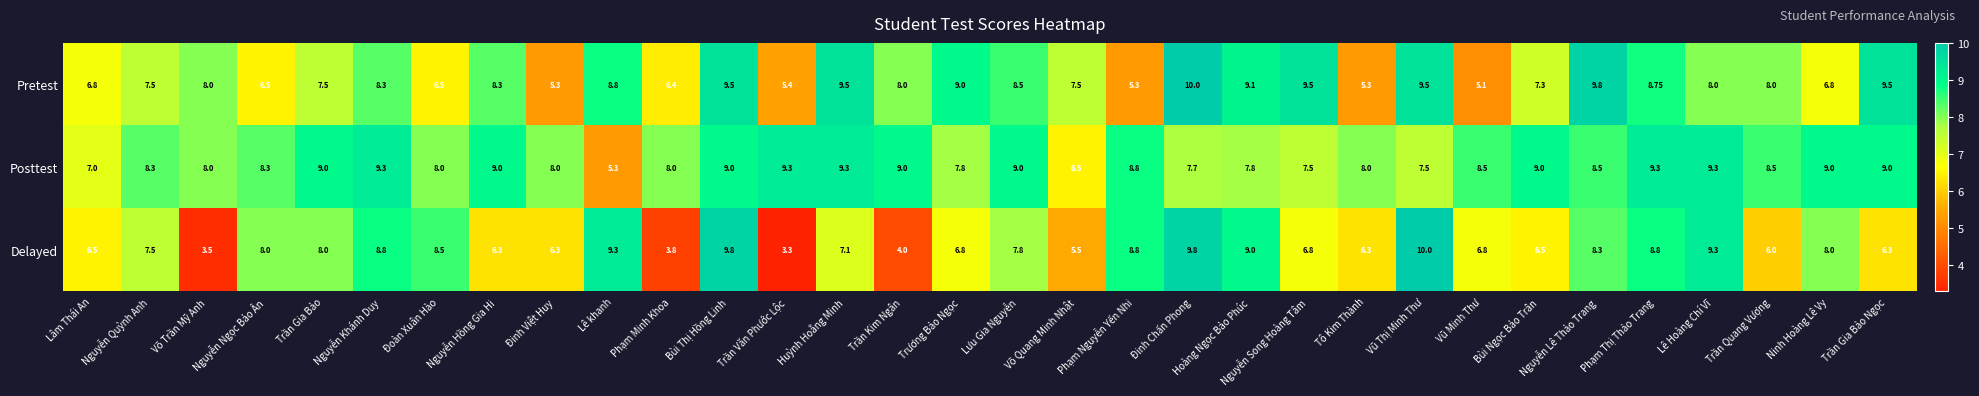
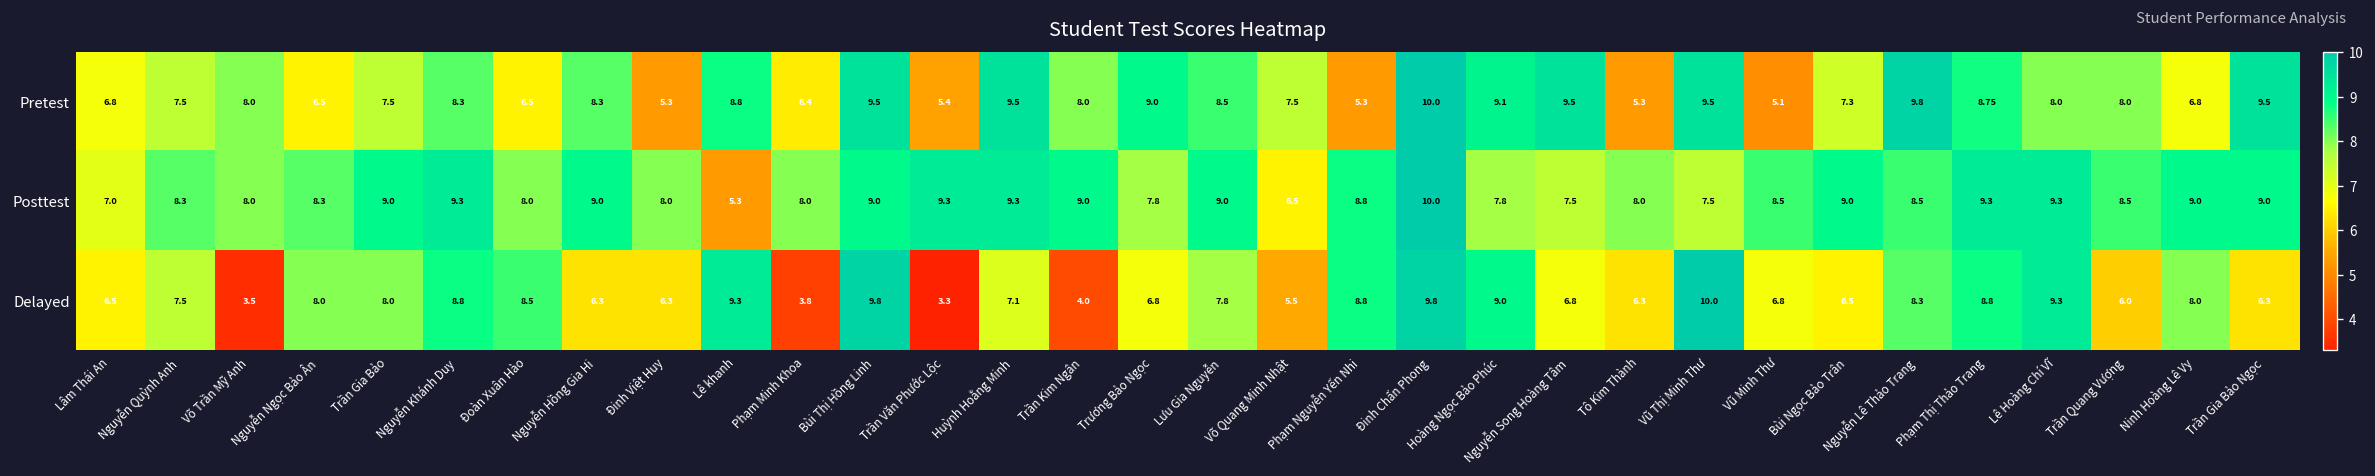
  {
    "Pretest": {
      "Lâm Thái An": 6.8,
      "Nguyễn Quỳnh Anh": 7.5,
      "Võ Trần Mỹ Anh": 8.0,
      "Nguyễn Ngọc Bảo Ân": 6.5,
      "Trần Gia Bảo": 7.5,
      "Nguyễn Khánh Duy": 8.3,
      "Đoàn Xuân Hào": 6.5,
      "Nguyễn Hồng Gia Hi": 8.3,
      "Đinh Việt Huy": 5.3,
      "Lê khanh": 8.8,
      "Phạm Minh Khoa": 6.4,
      "Bùi Thị Hồng Linh": 9.5,
      "Trần Văn Phước Lộc": 5.4,
      "Huỳnh Hoằng Minh": 9.5,
      "Trần Kim Ngân": 8.0,
      "Trương Bảo Ngọc": 9.0,
      "Lưu Gia Nguyễn": 8.5,
      "Võ Quang Minh Nhật": 7.5,
      "Phạm Nguyễn Yến Nhi": 5.3,
      "Đinh Chấn Phong": 10.0,
      "Hoàng Ngọc Bảo Phúc": 9.1,
      "Nguyễn Song Hoàng Tâm": 9.5,
      "Tô Kim Thành": 5.3,
      "Vũ Thị Minh Thư": 9.5,
      "Vũ Minh Thư": 5.1,
      "Bùi Ngọc Bảo Trân": 7.3,
      "Nguyễn Lê Thảo Trang": 9.8,
      "Phạm Thị Thảo Trang": 8.75,
      "Lê Hoàng Chí Vĩ": 8.0,
      "Trần Quang Vượng": 8.0,
      "Ninh Hoàng Lê Vy": 6.8,
      "Trần Gia Bảo Ngọc": 9.5
    },
    "Posttest": {
      "Lâm Thái An": 7.0,
      "Nguyễn Quỳnh Anh": 8.3,
      "Võ Trần Mỹ Anh": 8.0,
      "Nguyễn Ngọc Bảo Ân": 8.3,
      "Trần Gia Bảo": 9.0,
      "Nguyễn Khánh Duy": 9.3,
      "Đoàn Xuân Hào": 8.0,
      "Nguyễn Hồng Gia Hi": 9.0,
      "Đinh Việt Huy": 8.0,
      "Lê khanh": 5.3,
      "Phạm Minh Khoa": 8.0,
      "Bùi Thị Hồng Linh": 9.0,
      "Trần Văn Phước Lộc": 9.3,
      "Huỳnh Hoằng Minh": 9.3,
      "Trần Kim Ngân": 9.0,
      "Trương Bảo Ngọc": 7.8,
      "Lưu Gia Nguyễn": 9.0,
      "Võ Quang Minh Nhật": 6.5,
      "Phạm Nguyễn Yến Nhi": 8.8,
-     "Đinh Chấn Phong": 7.7,
+     "Đinh Chấn Phong": 10.0,
      "Hoàng Ngọc Bảo Phúc": 7.8,
      "Nguyễn Song Hoàng Tâm": 7.5,
      "Tô Kim Thành": 8.0,
      "Vũ Thị Minh Thư": 7.5,
      "Vũ Minh Thư": 8.5,
      "Bùi Ngọc Bảo Trân": 9.0,
      "Nguyễn Lê Thảo Trang": 8.5,
      "Phạm Thị Thảo Trang": 9.3,
      "Lê Hoàng Chí Vĩ": 9.3,
      "Trần Quang Vượng": 8.5,
      "Ninh Hoàng Lê Vy": 9.0,
      "Trần Gia Bảo Ngọc": 9.0
    },
    "Delayed": {
      "Lâm Thái An": 6.5,
      "Nguyễn Quỳnh Anh": 7.5,
      "Võ Trần Mỹ Anh": 3.5,
      "Nguyễn Ngọc Bảo Ân": 8.0,
      "Trần Gia Bảo": 8.0,
      "Nguyễn Khánh Duy": 8.8,
      "Đoàn Xuân Hào": 8.5,
      "Nguyễn Hồng Gia Hi": 6.3,
      "Đinh Việt Huy": 6.3,
      "Lê khanh": 9.3,
      "Phạm Minh Khoa": 3.8,
      "Bùi Thị Hồng Linh": 9.8,
      "Trần Văn Phước Lộc": 3.3,
      "Huỳnh Hoằng Minh": 7.1,
      "Trần Kim Ngân": 4.0,
      "Trương Bảo Ngọc": 6.8,
      "Lưu Gia Nguyễn": 7.8,
      "Võ Quang Minh Nhật": 5.5,
      "Phạm Nguyễn Yến Nhi": 8.8,
      "Đinh Chấn Phong": 9.8,
      "Hoàng Ngọc Bảo Phúc": 9.0,
      "Nguyễn Song Hoàng Tâm": 6.8,
      "Tô Kim Thành": 6.3,
      "Vũ Thị Minh Thư": 10.0,
      "Vũ Minh Thư": 6.8,
      "Bùi Ngọc Bảo Trân": 6.5,
      "Nguyễn Lê Thảo Trang": 8.3,
      "Phạm Thị Thảo Trang": 8.8,
      "Lê Hoàng Chí Vĩ": 9.3,
      "Trần Quang Vượng": 6.0,
      "Ninh Hoàng Lê Vy": 8.0,
      "Trần Gia Bảo Ngọc": 6.3
    }
  }
